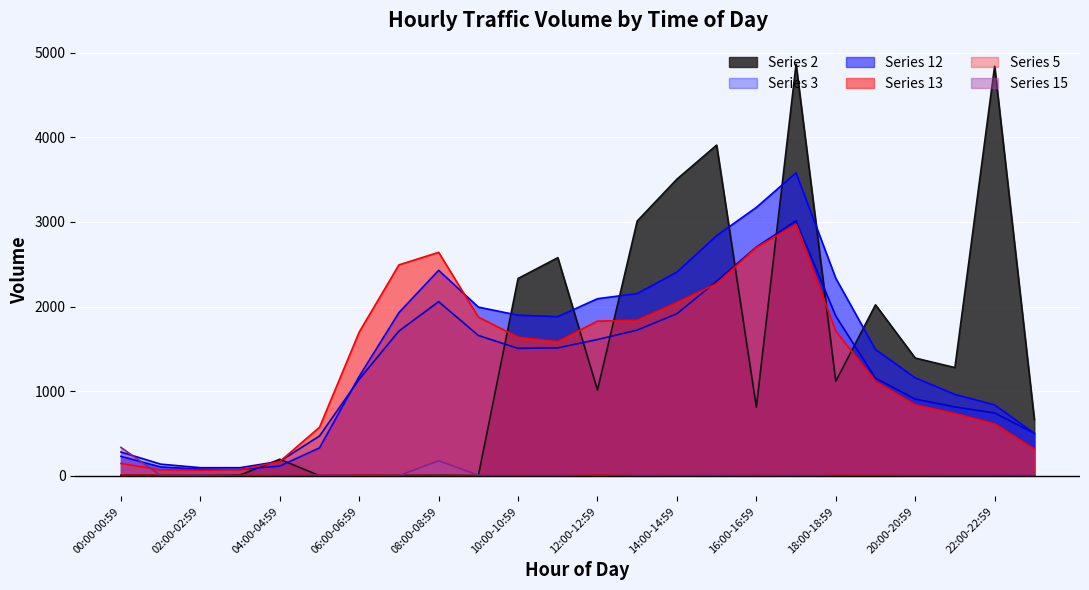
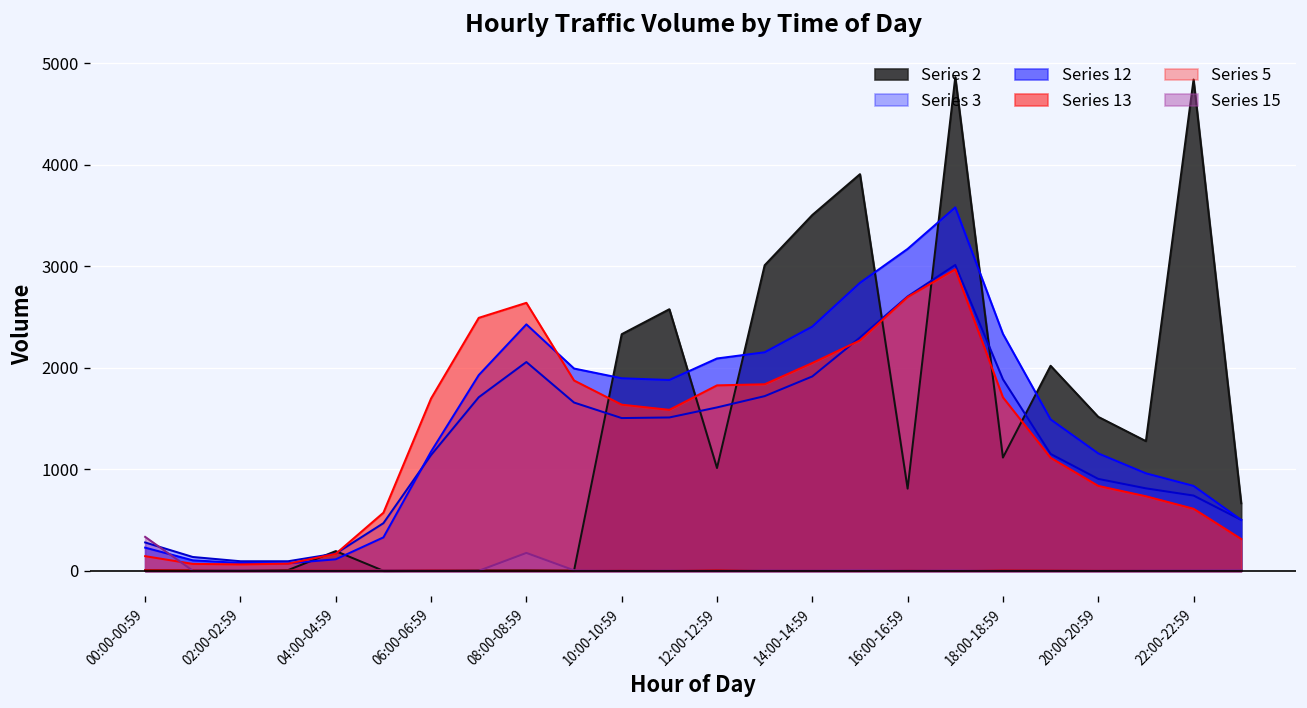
  {
    "Series 2": {
      "10:00-10:59": 2300,
      "12:00-12:59": 1000,
      "14:00-14:59": 3500,
      "16:00-16:59": 800,
      "18:00-18:59": 1100,
-     "20:00-20:59": 1400,
+     "20:00-20:59": 1500,
      "22:00-22:59": 4800
    },
    "Series 15": {
      "00:00-00:59": 300,
      "08:00-08:59": 200
    }
  }
